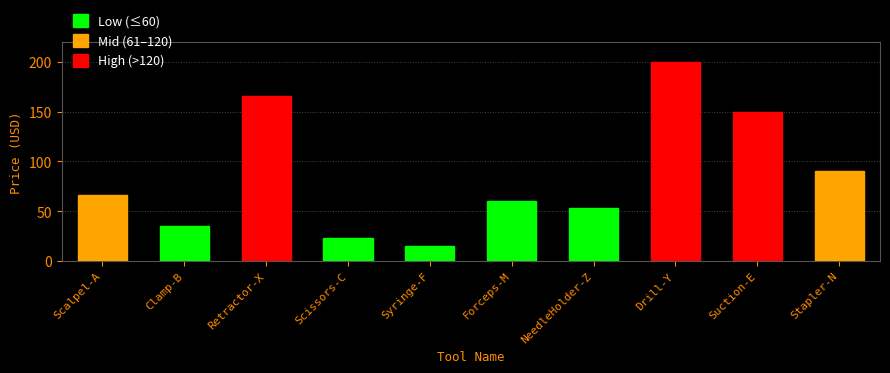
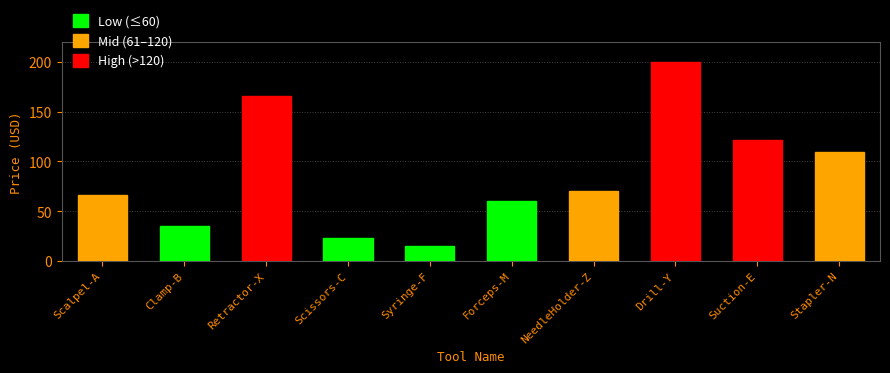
  {
    "Scalpel-A": 70,
    "Clamp-B": 40,
    "Retractor-X": 170,
    "Scissors-C": 20,
    "Syringe-F": 20,
    "Forceps-M": 60,
-   "NeedleHolder-Z": 50,
+   "NeedleHolder-Z": 70,
    "Drill-Y": 200,
-   "Suction-E": 150,
-   "Stapler-N": 90
+   "Suction-E": 120,
+   "Stapler-N": 110
  }
